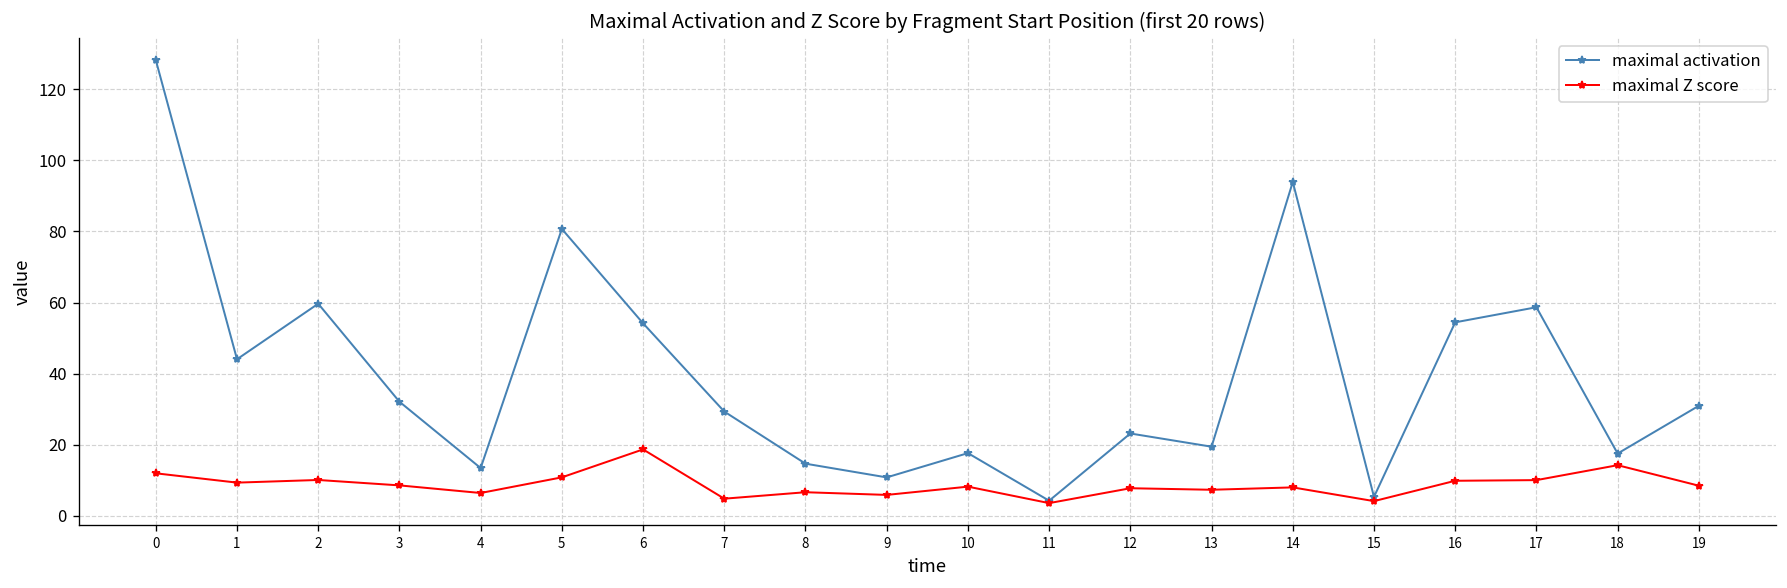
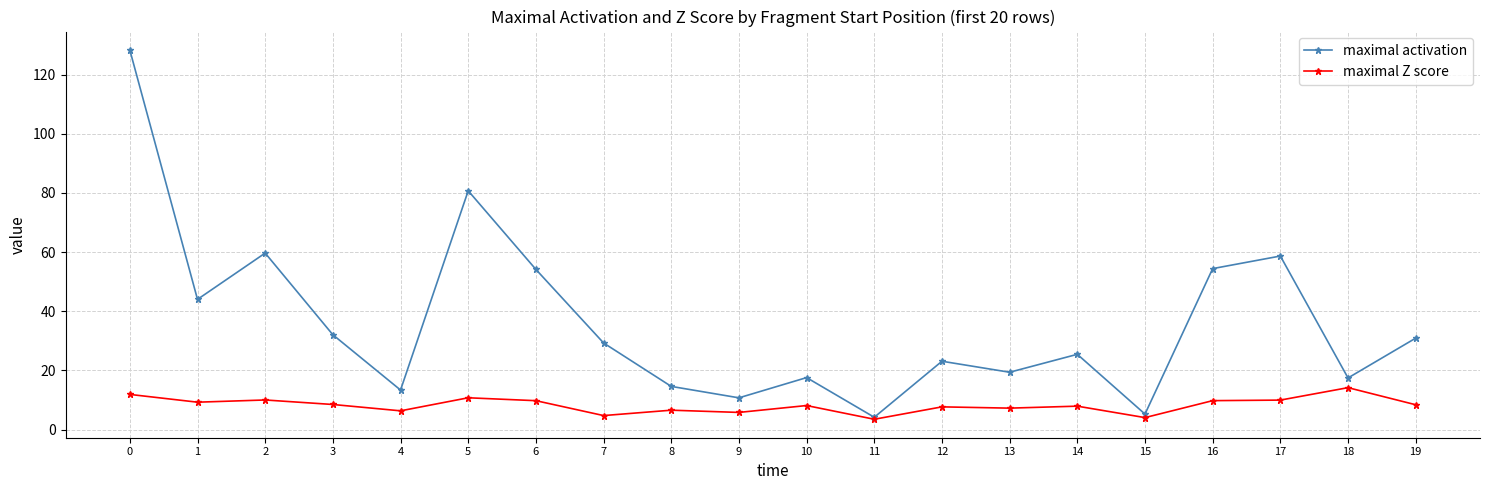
  {
    "maximal activation": {
      "0": 128,
      "1": 44,
      "2": 60,
      "3": 32,
      "4": 13,
      "5": 81,
      "6": 54,
      "7": 29,
      "8": 15,
      "9": 11,
      "10": 18,
      "12": 23,
      "13": 19,
-     "14": 94,
+     "14": 25,
      "15": 5,
      "16": 54,
      "17": 59,
      "18": 17,
      "19": 31
    },
    "maximal Z score": {
      "0": 12,
      "1": 9,
      "2": 10,
      "3": 9,
      "4": 6,
      "5": 11,
-     "6": 19,
+     "6": 10,
      "7": 5,
      "8": 7,
      "9": 6,
      "10": 8,
      "12": 8,
      "13": 7,
      "14": 8,
      "15": 4,
      "16": 10,
      "17": 10,
      "18": 14,
      "19": 8
    }
  }
